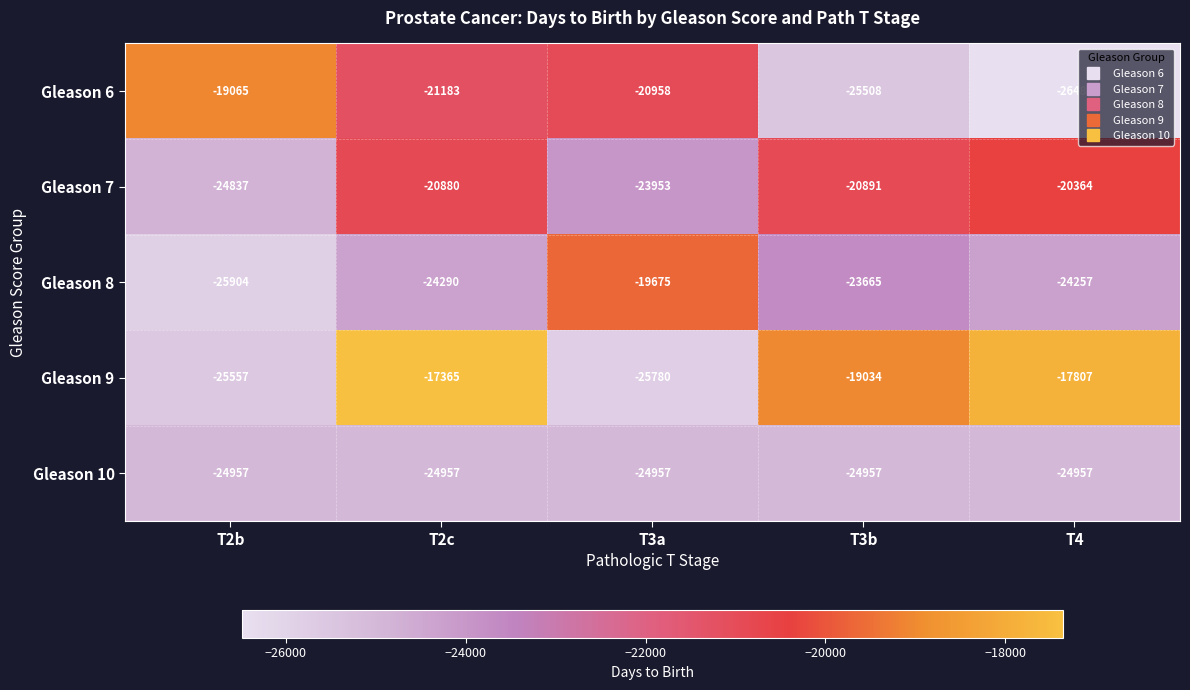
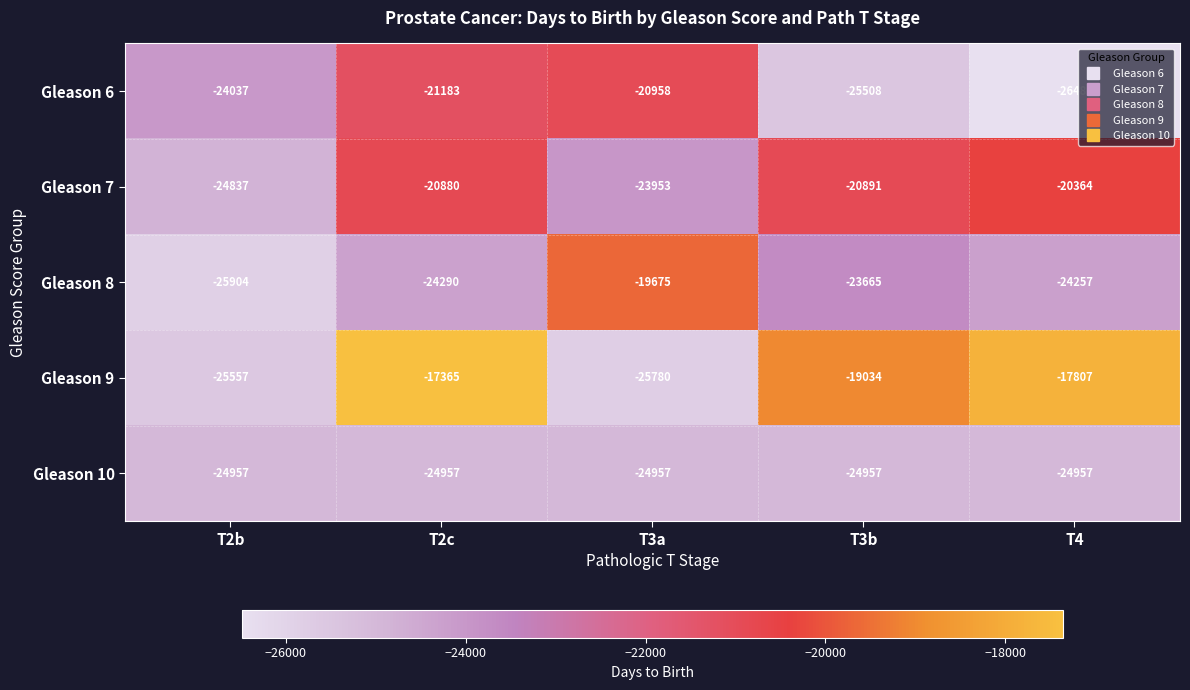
  {
    "Gleason 6": {
-     "T2b": -19065
+     "T2b": -24037
    }
  }
